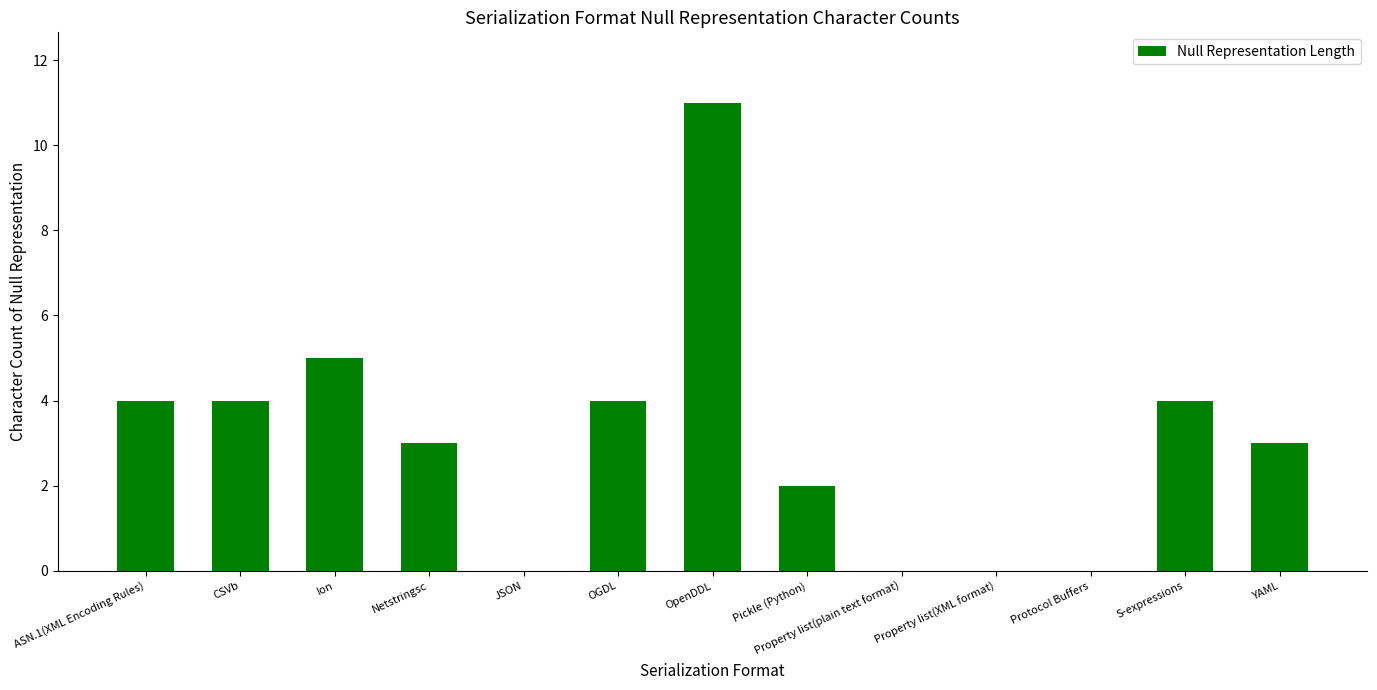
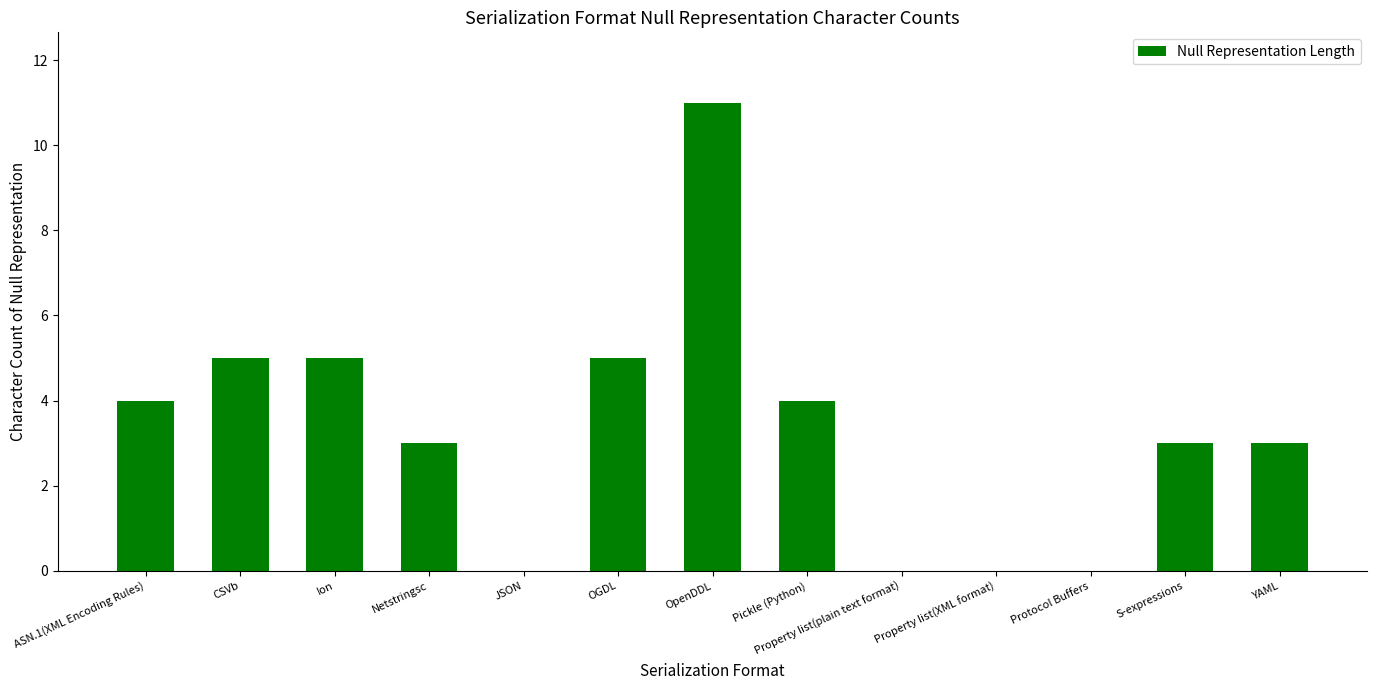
  {
    "ASN.1(XML Encoding Rules)": 4,
-   "CSVb": 4,
+   "CSVb": 5,
    "Ion": 5,
    "Netstringsc": 3,
    "JSON": 0,
-   "OGDL": 4,
+   "OGDL": 5,
    "OpenDDL": 11,
-   "Pickle (Python)": 2,
+   "Pickle (Python)": 4,
    "Property list(plain text format)": 0,
    "Property list(XML format)": 0,
    "Protocol Buffers": 0,
-   "S-expressions": 4,
+   "S-expressions": 3,
    "YAML": 3
  }
